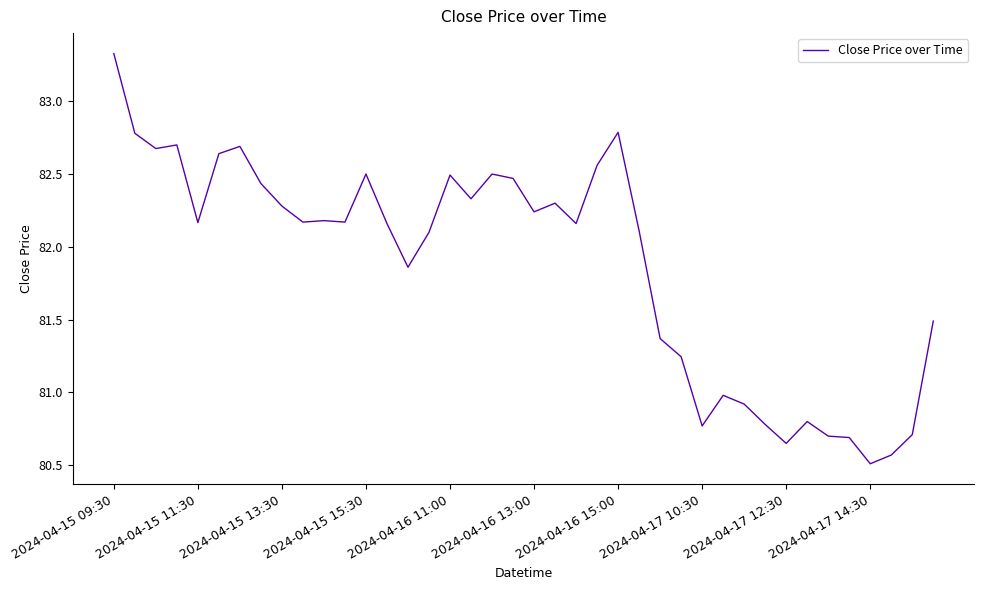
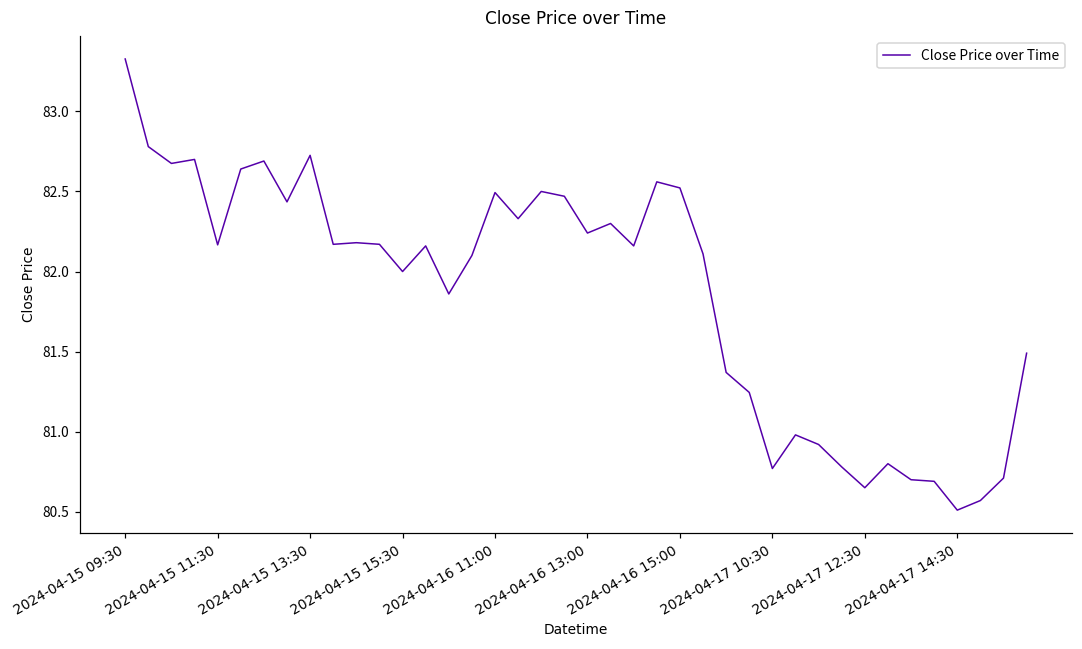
  {
    "2024-04-15 09:30": 83.33,
    "2024-04-15 11:30": 82.17,
-   "2024-04-15 13:30": 82.28,
-   "2024-04-15 15:30": 82.5,
+   "2024-04-15 13:30": 82.73,
+   "2024-04-15 15:30": 82.0,
    "2024-04-16 11:00": 82.49,
    "2024-04-16 13:00": 82.24,
-   "2024-04-16 15:00": 82.79,
+   "2024-04-16 15:00": 82.52,
    "2024-04-17 10:30": 80.77,
    "2024-04-17 12:30": 80.65,
    "2024-04-17 14:30": 80.51
  }
